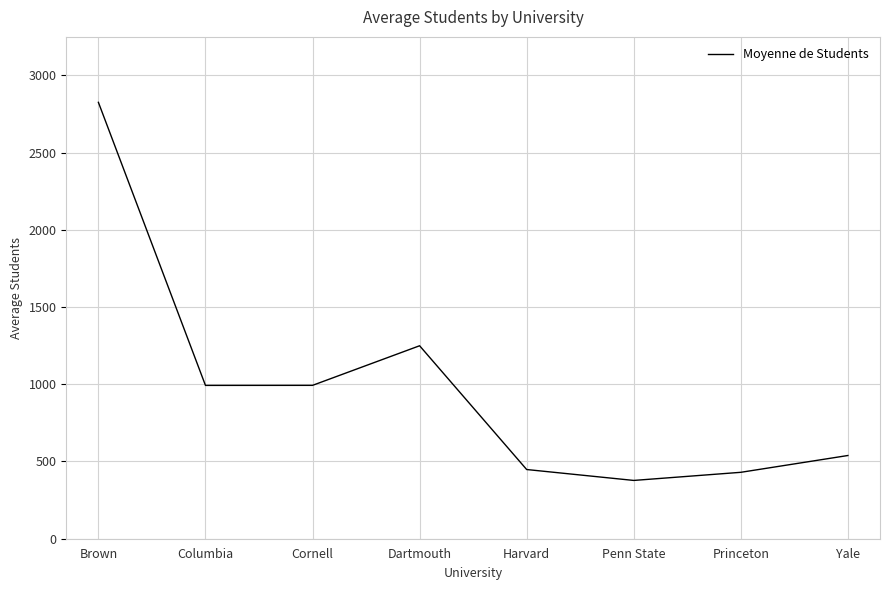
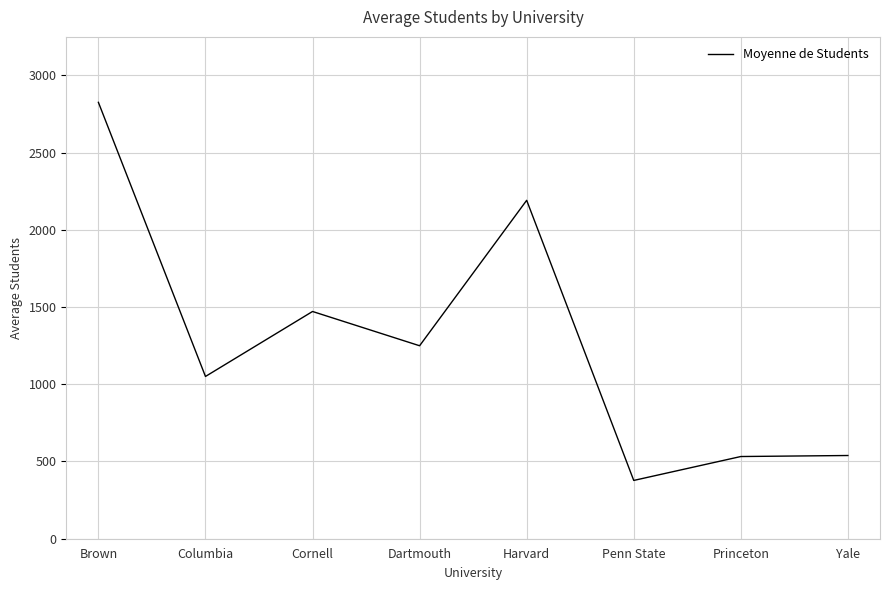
  {
    "Brown": 2830,
-   "Columbia": 990,
-   "Cornell": 990,
+   "Columbia": 1050,
+   "Cornell": 1470,
    "Dartmouth": 1250,
-   "Harvard": 450,
+   "Harvard": 2190,
    "Penn State": 380,
-   "Princeton": 430,
+   "Princeton": 530,
    "Yale": 540
  }
